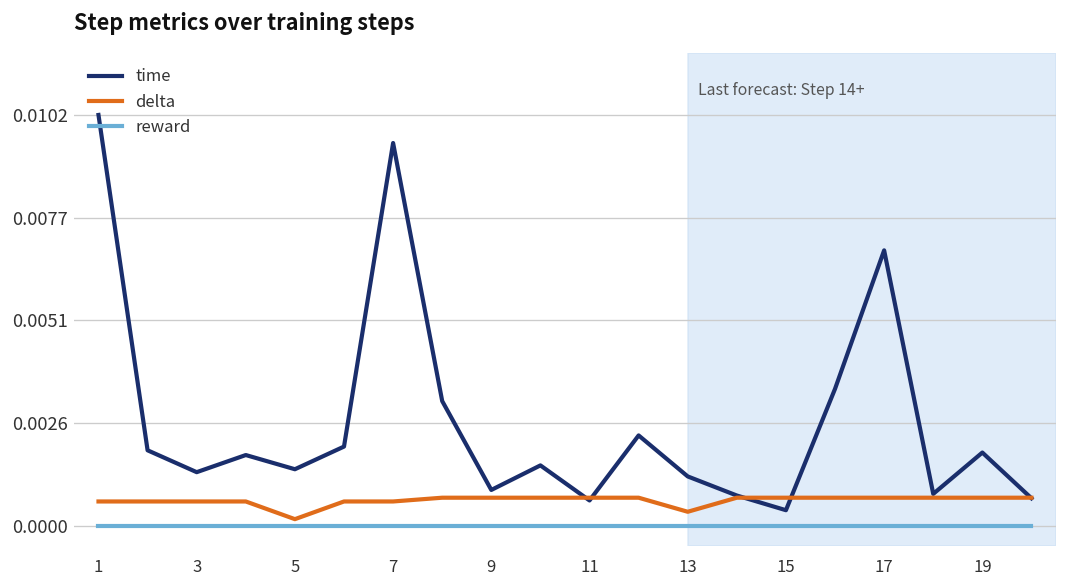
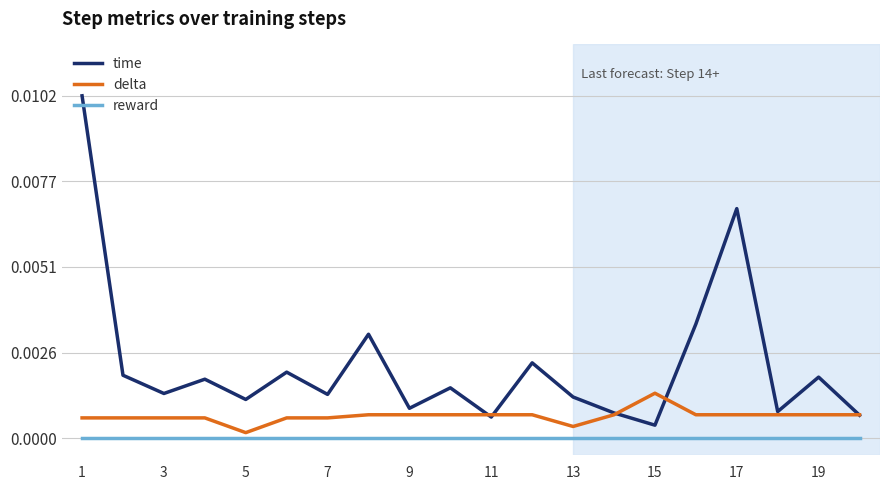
  {
    "time": {
      "1": 0.0102,
      "3": 0.0013,
-     "5": 0.0014,
-     "7": 0.0095,
+     "5": 0.0012,
+     "7": 0.0013,
      "9": 0.0009,
      "13": 0.0012,
      "15": 0.0004,
      "17": 0.0069,
      "19": 0.0018
    },
    "delta": {
      "1": 0.0006,
      "3": 0.0006,
      "5": 0.0002,
      "7": 0.0006,
      "9": 0.0007,
      "13": 0.0003,
-     "15": 0.0007,
+     "15": 0.0013,
      "17": 0.0007,
      "19": 0.0007
    },
    "reward": {
      "1": 0.0000,
      "3": 0.0000,
      "5": 0.0000,
      "7": 0.0000,
      "9": 0.0000,
      "11": 0.0000,
      "13": 0.0000,
      "15": 0.0000,
      "17": 0.0000,
      "19": 0.0000
    }
  }
